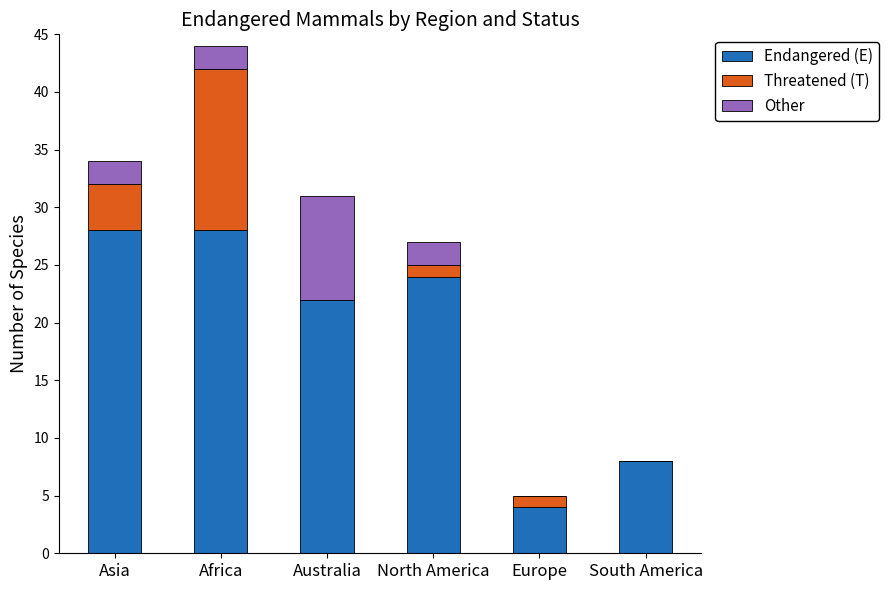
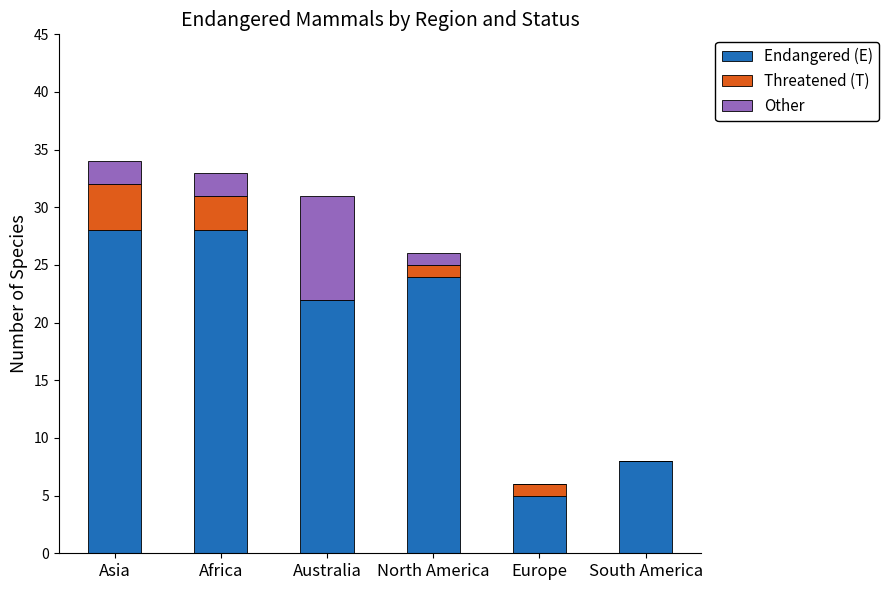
  {
    "Endangered (E)": {
      "Asia": 28,
      "Africa": 28,
      "Australia": 22,
      "North America": 24,
-     "Europe": 4,
+     "Europe": 5,
      "South America": 8
    },
    "Threatened (T)": {
      "Asia": 4,
-     "Africa": 14,
+     "Africa": 3,
      "Australia": 0,
      "North America": 1,
      "Europe": 1,
      "South America": 0
    },
    "Other": {
      "Asia": 2,
      "Africa": 2,
      "Australia": 9,
-     "North America": 2,
+     "North America": 1,
      "Europe": 0,
      "South America": 0
    }
  }
